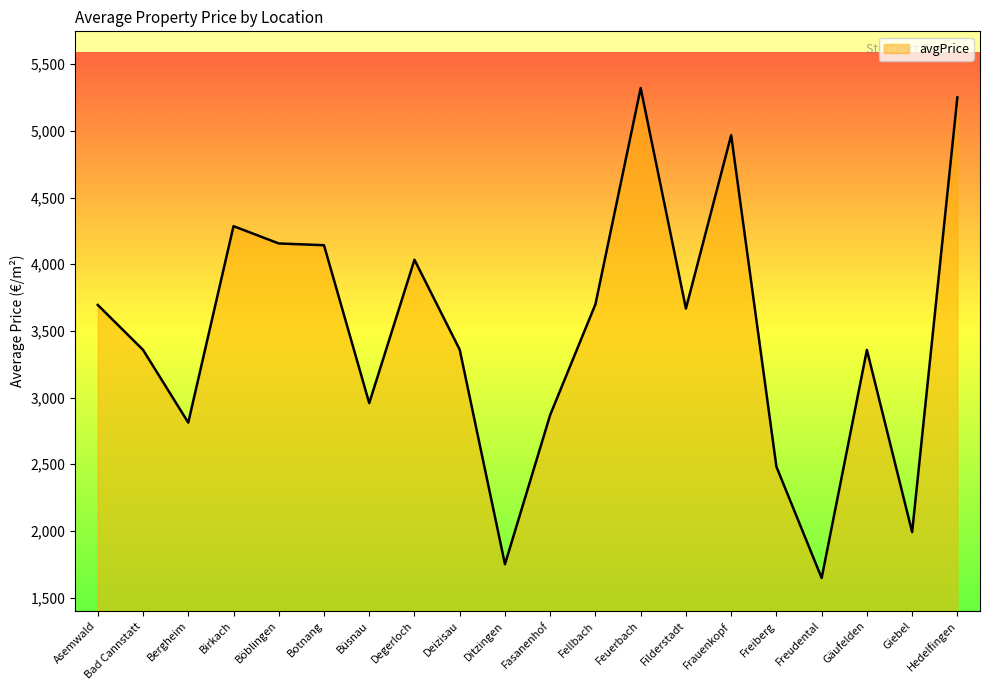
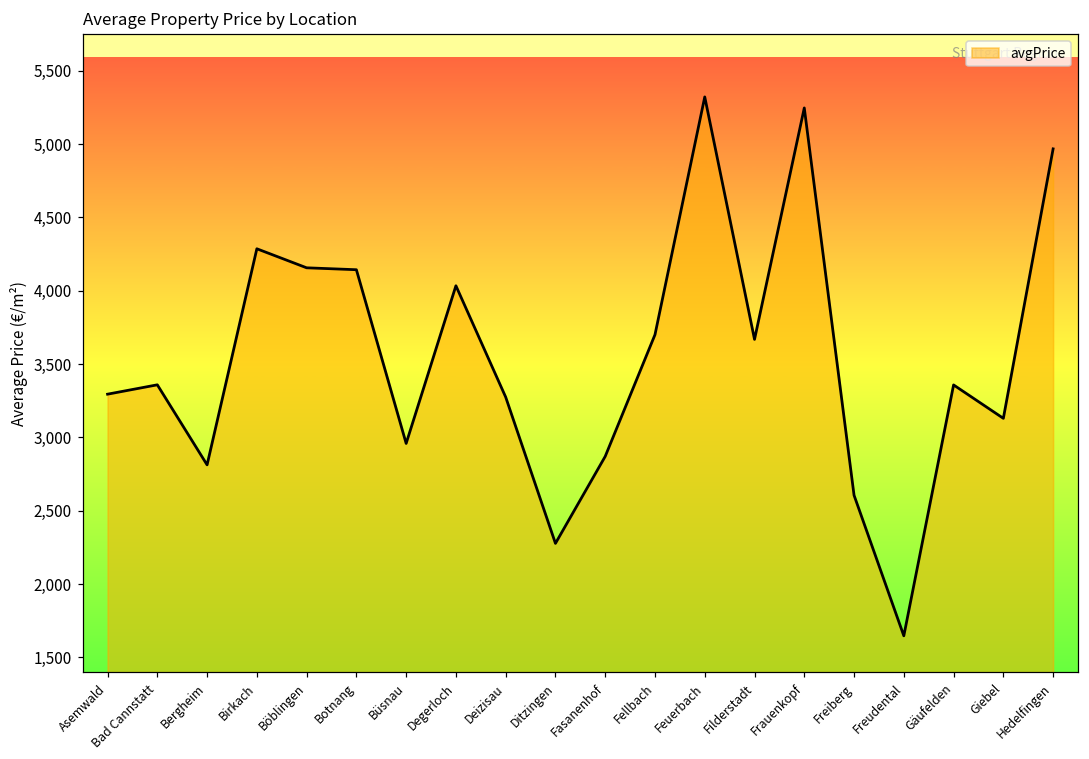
  {
-   "Asemwald": "3,690",
+   "Asemwald": "3,290",
    "Bad Cannstatt": "3,360",
    "Bergheim": "2,810",
    "Birkach": "4,290",
    "Böblingen": "4,160",
    "Botnang": "4,140",
    "Büsnau": "2,960",
    "Degerloch": "4,030",
-   "Deizisau": "3,360",
-   "Ditzingen": "1,750",
+   "Deizisau": "3,270",
+   "Ditzingen": "2,280",
    "Fasanenhof": "2,870",
    "Fellbach": "3,700",
    "Feuerbach": "5,320",
    "Filderstadt": "3,670",
-   "Frauenkopf": "4,970",
-   "Freiberg": "2,480",
+   "Frauenkopf": "5,250",
+   "Freiberg": "2,610",
    "Freudental": "1,650",
    "Gäufelden": "3,360",
-   "Giebel": "1,990",
-   "Hedelfingen": "5,250"
+   "Giebel": "3,130",
+   "Hedelfingen": "4,970"
  }
